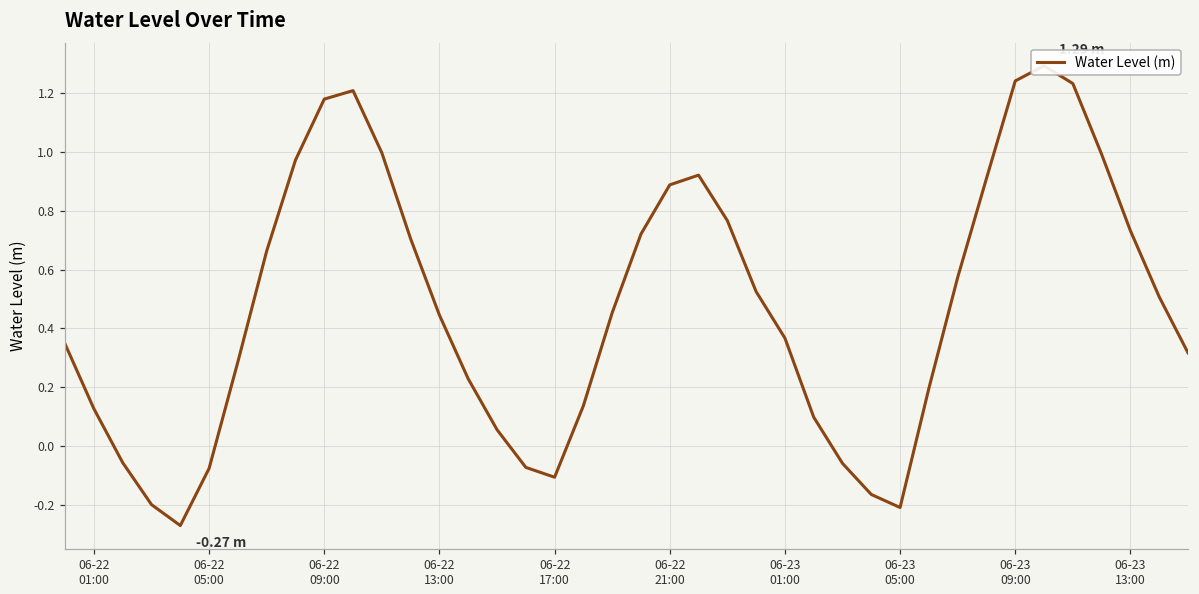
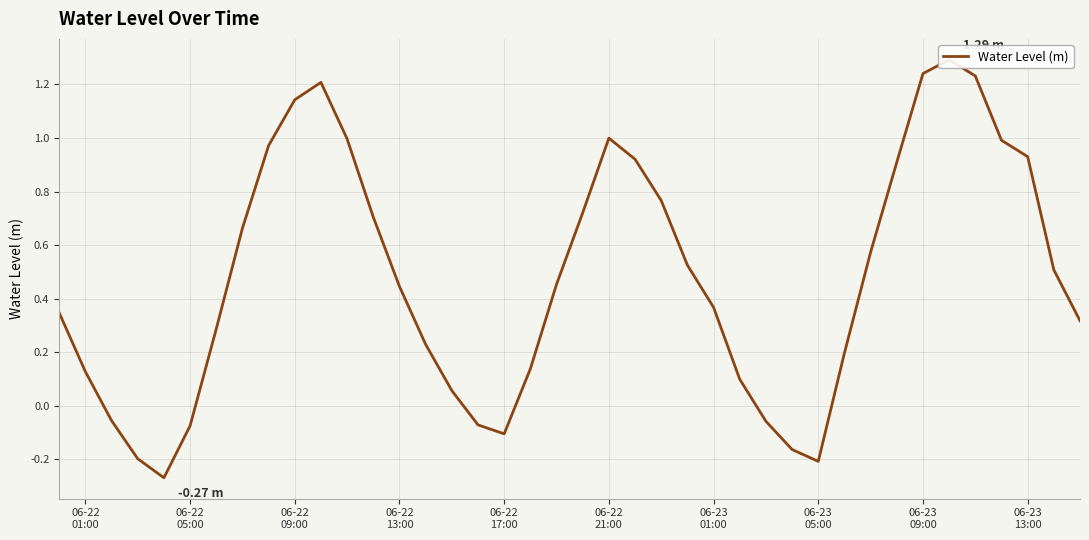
  {
    "06-22 01:00": 0.13,
    "06-22 05:00": -0.08,
-   "06-22 09:00": 1.18,
+   "06-22 09:00": 1.14,
    "06-22 13:00": 0.45,
    "06-22 17:00": -0.11,
-   "06-22 21:00": 0.89,
+   "06-22 21:00": 1.00,
    "06-23 01:00": 0.37,
    "06-23 05:00": -0.21,
    "06-23 09:00": 1.24,
-   "06-23 13:00": 0.73
+   "06-23 13:00": 0.93
  }
